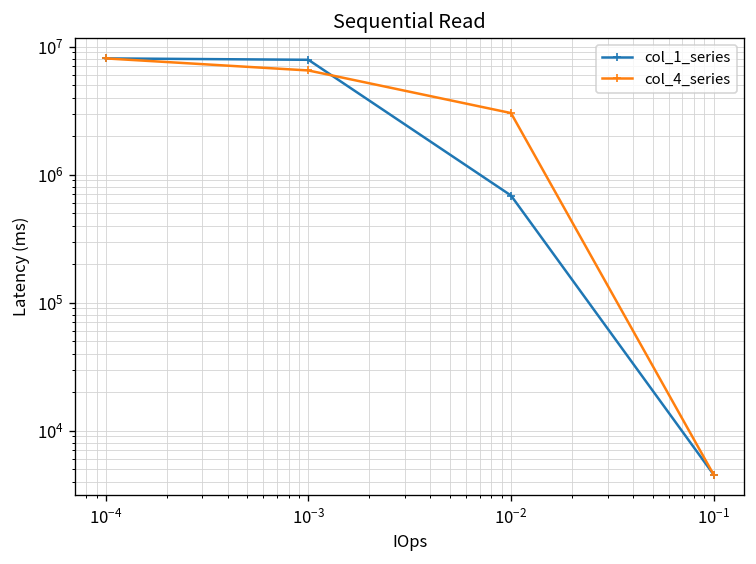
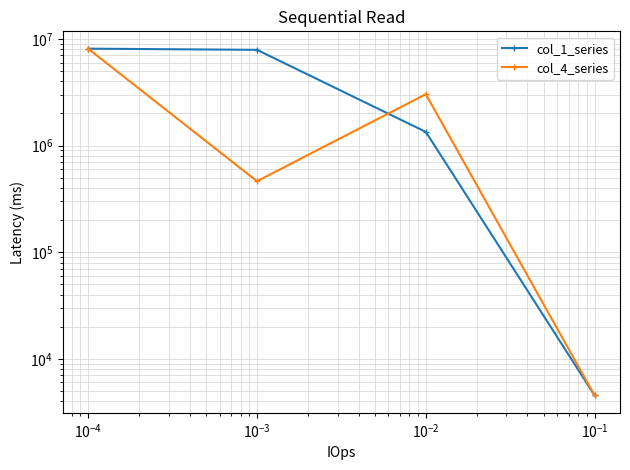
  {
    "col_1_series": {
      "10^-3": 8000000,
-     "10^-2": 700000
+     "10^-2": 1300000
    },
    "col_4_series": {
-     "10^-3": 7000000,
+     "10^-3": 460000,
      "10^-2": 3000000
    }
  }
